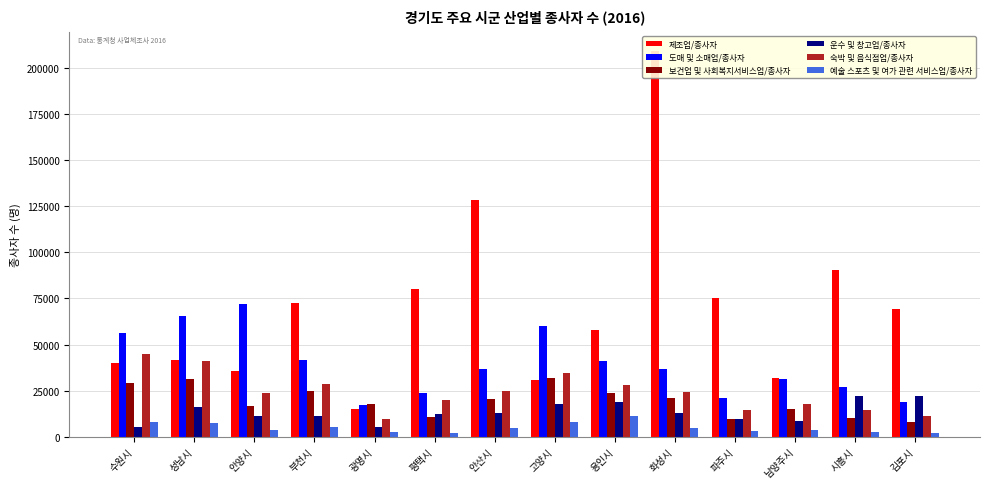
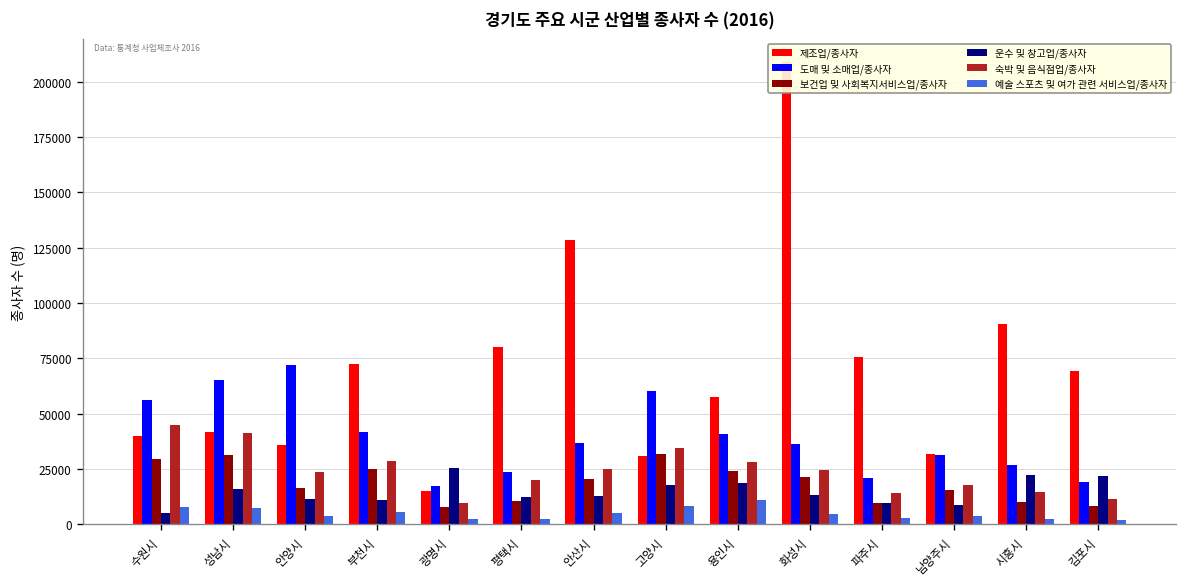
  {
    "제조업/종사자": {
      "수원시": 40000,
      "성남시": 42000,
      "안양시": 36000,
      "부천시": 72000,
      "광명시": 15000,
      "평택시": 80000,
      "안산시": 128000,
      "고양시": 31000,
      "용인시": 58000,
      "파주시": 75000,
      "남양주시": 32000,
      "시흥시": 90000,
      "김포시": 69000
    },
    "도매 및 소매업/종사자": {
      "수원시": 56000,
      "성남시": 65000,
      "안양시": 72000,
      "부천시": 42000,
      "광명시": 17000,
      "평택시": 24000,
      "안산시": 37000,
      "고양시": 60000,
      "용인시": 41000,
      "화성시": 36000,
      "파주시": 21000,
      "남양주시": 31000,
      "시흥시": 27000,
      "김포시": 19000
    },
    "보건업 및 사회복지서비스업/종사자": {
      "수원시": 29000,
      "성남시": 31000,
      "안양시": 16000,
      "부천시": 25000,
-     "광명시": 18000,
+     "광명시": 8000,
      "평택시": 11000,
      "안산시": 20000,
      "고양시": 32000,
      "용인시": 24000,
      "화성시": 21000,
      "파주시": 10000,
      "남양주시": 15000,
      "시흥시": 10000,
      "김포시": 8000
    },
    "운수 및 창고업/종사자": {
      "수원시": 5000,
      "성남시": 16000,
      "안양시": 11000,
      "부천시": 11000,
-     "광명시": 5000,
+     "광명시": 25000,
      "평택시": 12000,
      "안산시": 13000,
      "고양시": 18000,
      "용인시": 19000,
      "화성시": 13000,
      "파주시": 10000,
      "남양주시": 9000,
      "시흥시": 22000,
      "김포시": 22000
    },
    "숙박 및 음식점업/종사자": {
      "수원시": 45000,
      "성남시": 41000,
      "안양시": 24000,
      "부천시": 29000,
      "광명시": 10000,
      "평택시": 20000,
      "안산시": 25000,
      "고양시": 34000,
      "용인시": 28000,
      "화성시": 24000,
      "파주시": 14000,
      "남양주시": 18000,
      "시흥시": 15000,
      "김포시": 11000
    },
    "예술 스포츠 및 여가 관련 서비스업/종사자": {
      "수원시": 8000,
      "성남시": 8000,
      "안양시": 4000,
      "부천시": 5000,
      "광명시": 2000,
      "평택시": 2000,
      "안산시": 5000,
      "고양시": 8000,
      "용인시": 11000,
      "화성시": 5000,
      "파주시": 3000,
      "남양주시": 4000,
      "시흥시": 2000,
      "김포시": 2000
    }
  }
